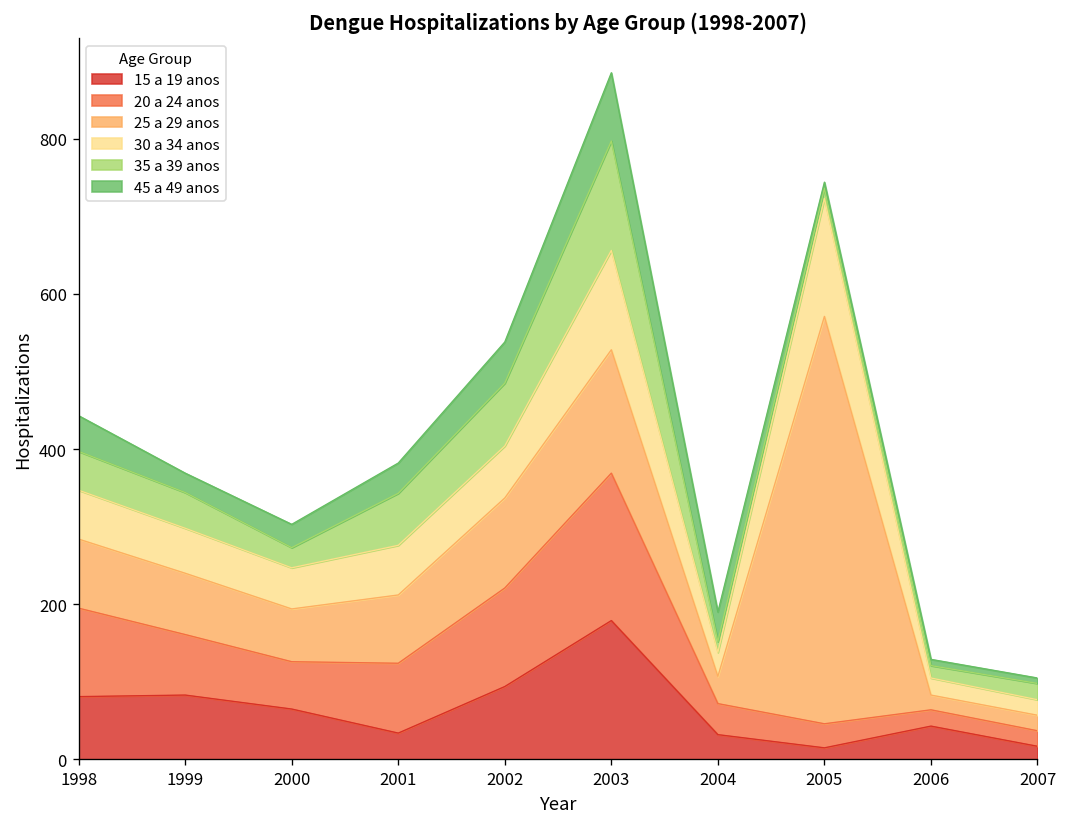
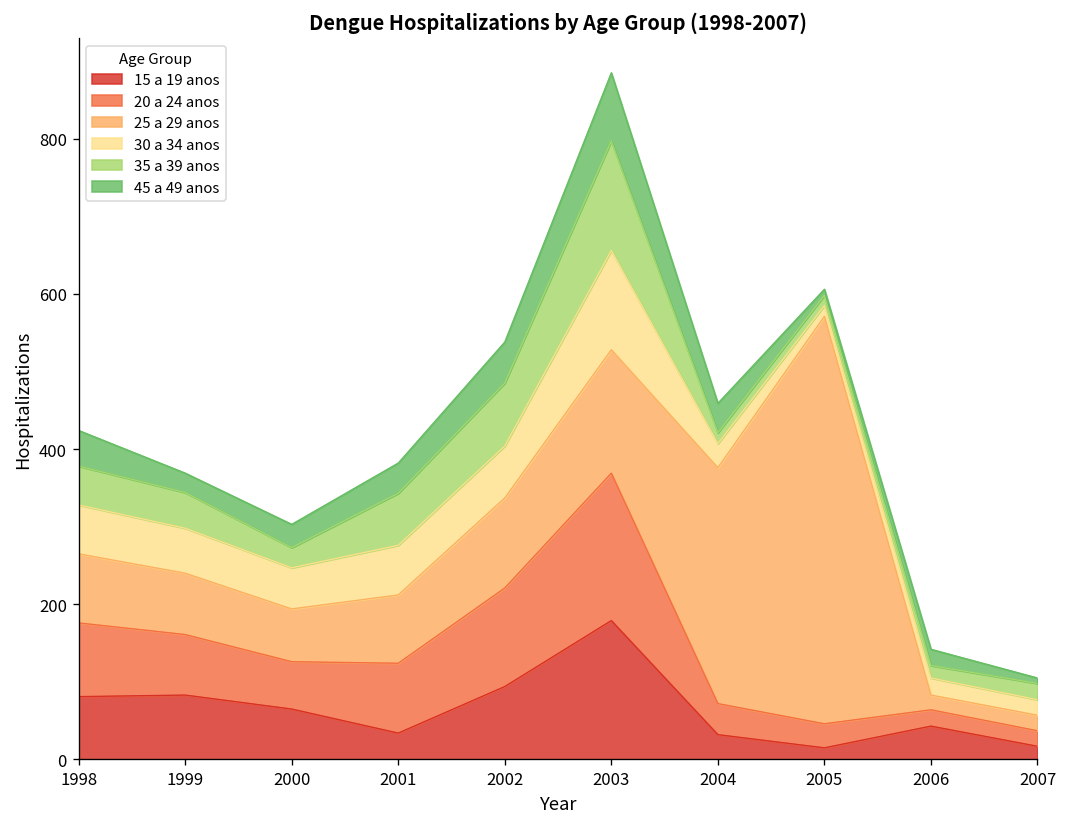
  {
    "15 a 19 anos": {
      "1998": 80,
      "1999": 80,
      "2000": 70,
      "2001": 30,
      "2002": 90,
      "2003": 180,
      "2004": 30,
      "2005": 20,
      "2006": 40,
      "2007": 20
    },
    "20 a 24 anos": {
-     "1998": 110,
+     "1998": 100,
      "1999": 80,
      "2000": 60,
      "2001": 90,
      "2002": 130,
      "2003": 190,
      "2004": 40,
      "2005": 30,
      "2006": 20,
      "2007": 20
    },
    "25 a 29 anos": {
      "1998": 90,
      "1999": 80,
      "2000": 70,
      "2001": 90,
      "2002": 120,
      "2003": 160,
-     "2004": 40,
+     "2004": 300,
      "2005": 530,
      "2006": 20,
      "2007": 20
    },
    "30 a 34 anos": {
      "1998": 60,
      "1999": 60,
      "2000": 50,
      "2001": 60,
      "2002": 70,
      "2003": 130,
      "2004": 30,
-     "2005": 150,
+     "2005": 10,
      "2006": 20,
      "2007": 20
    },
    "35 a 39 anos": {
      "1998": 50,
      "1999": 50,
      "2000": 30,
      "2001": 70,
      "2002": 80,
      "2003": 140,
      "2004": 10,
      "2005": 10,
      "2006": 20,
      "2007": 20
    },
    "45 a 49 anos": {
      "1998": 50,
      "1999": 30,
      "2000": 30,
      "2001": 40,
      "2002": 50,
      "2003": 90,
      "2004": 40,
      "2005": 10,
-     "2006": 10,
+     "2006": 20,
      "2007": 10
    }
  }
